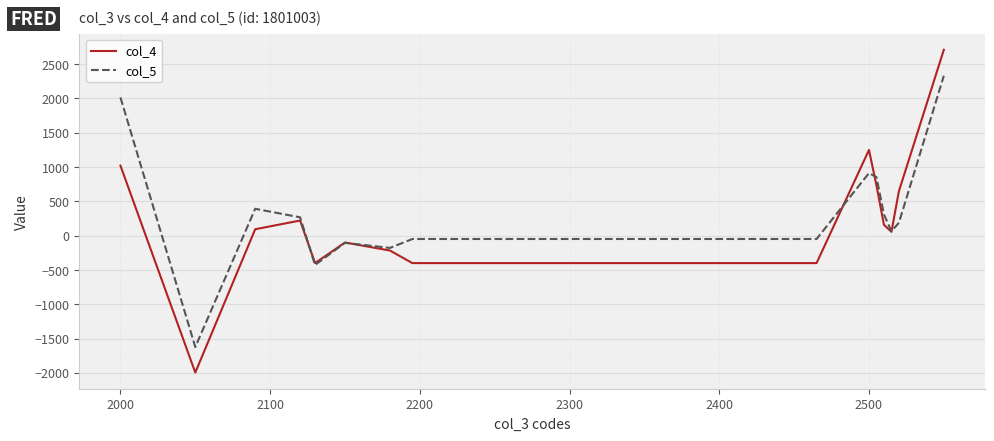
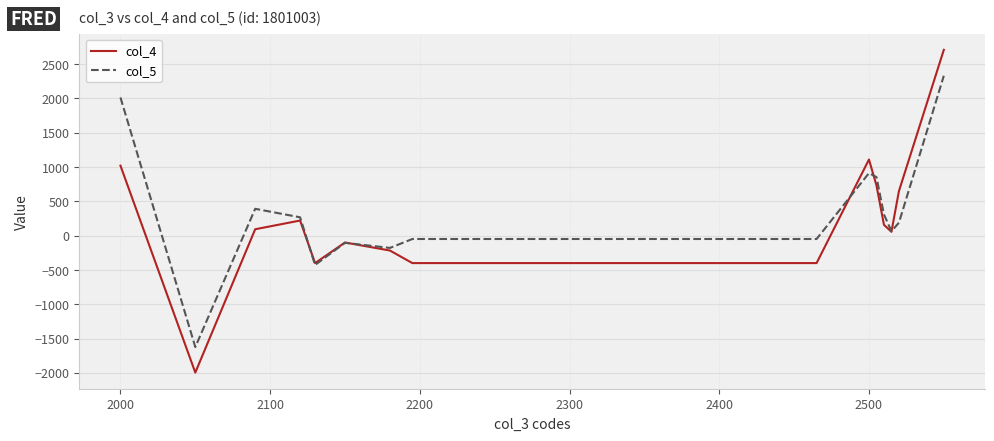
  {
    "col_4": {
      "2000": 1000,
-     "2500": 1200
+     "2500": 1100
    },
    "col_5": {
      "2000": 2000,
      "2500": 900
    }
  }
